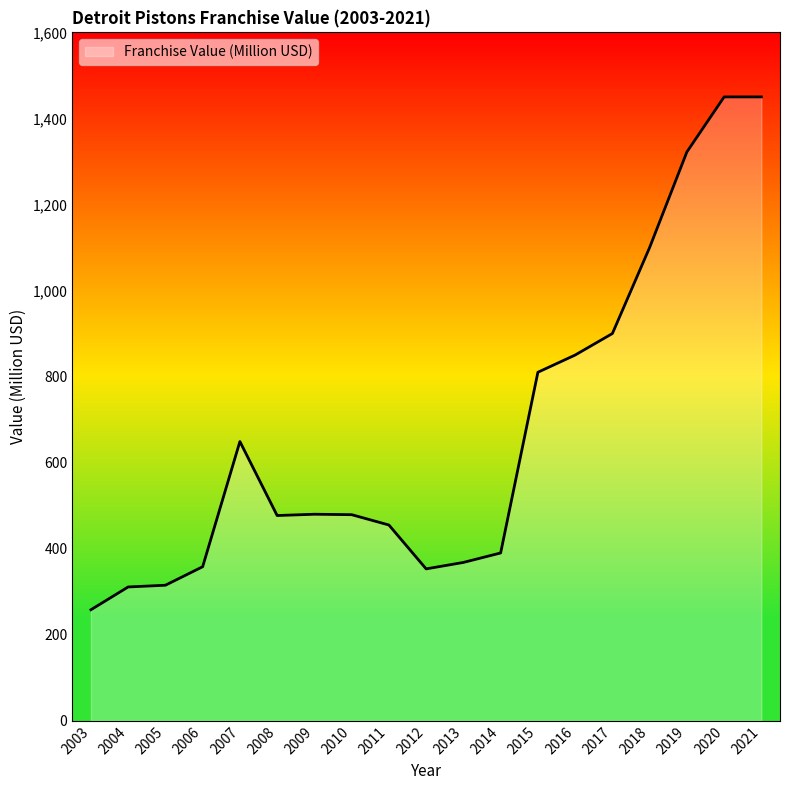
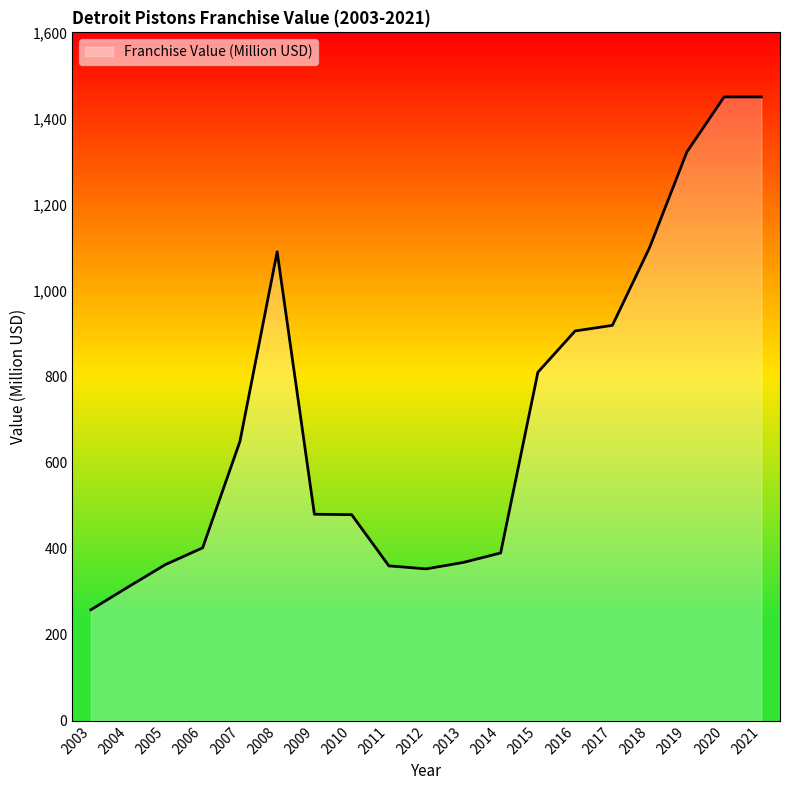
  {
    "2003": "260",
    "2004": "310",
-   "2005": "320",
-   "2006": "360",
+   "2005": "360",
+   "2006": "400",
    "2007": "650",
-   "2008": "480",
+   "2008": "1,090",
    "2009": "480",
    "2010": "480",
-   "2011": "460",
+   "2011": "360",
    "2012": "350",
    "2013": "370",
    "2014": "390",
    "2015": "810",
-   "2016": "850",
-   "2017": "900",
+   "2016": "910",
+   "2017": "920",
    "2018": "1,100",
    "2019": "1,320",
    "2020": "1,450",
    "2021": "1,450"
  }
